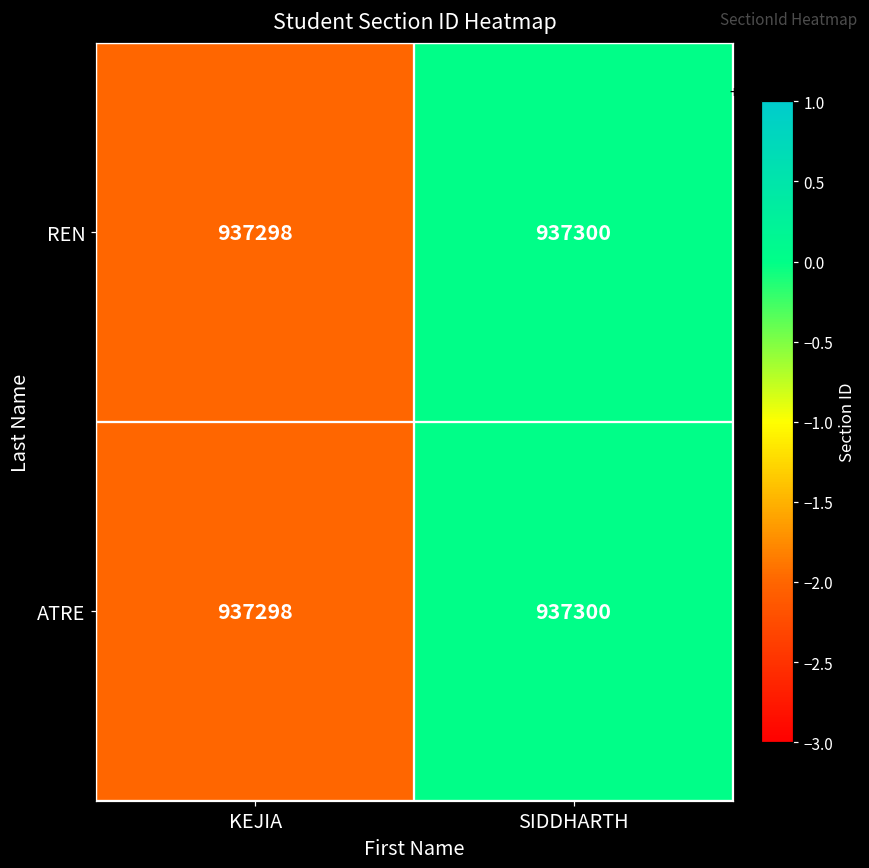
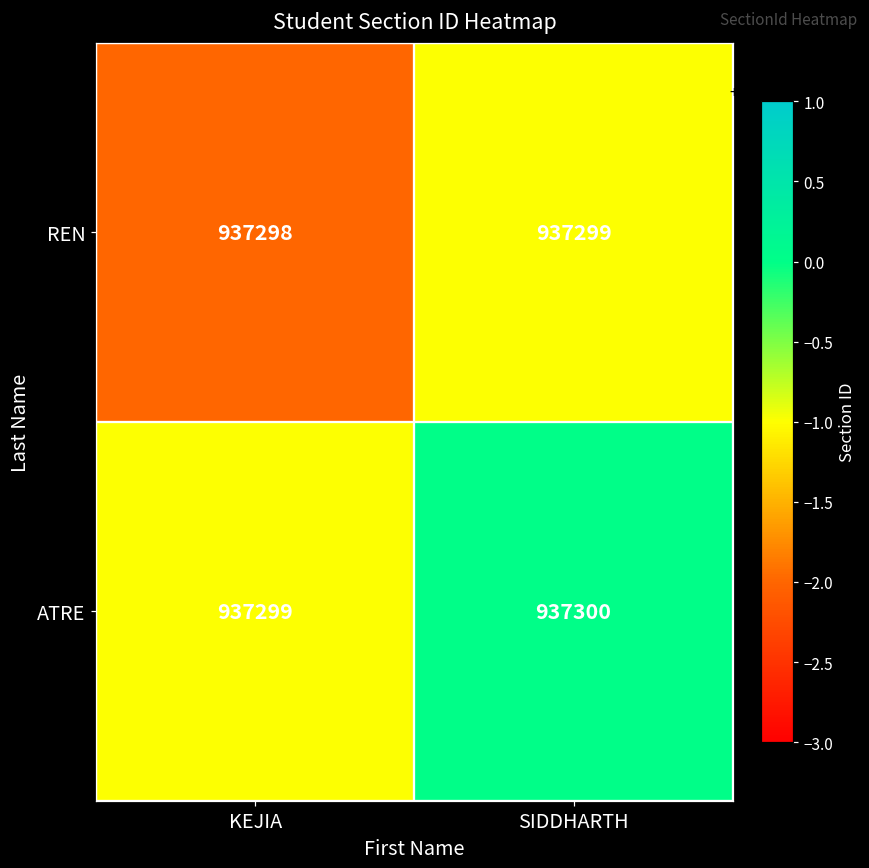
  {
    "REN": {
      "KEJIA": 937298,
-     "SIDDHARTH": 937300
+     "SIDDHARTH": 937299
    },
    "ATRE": {
-     "KEJIA": 937298,
+     "KEJIA": 937299,
      "SIDDHARTH": 937300
    }
  }
